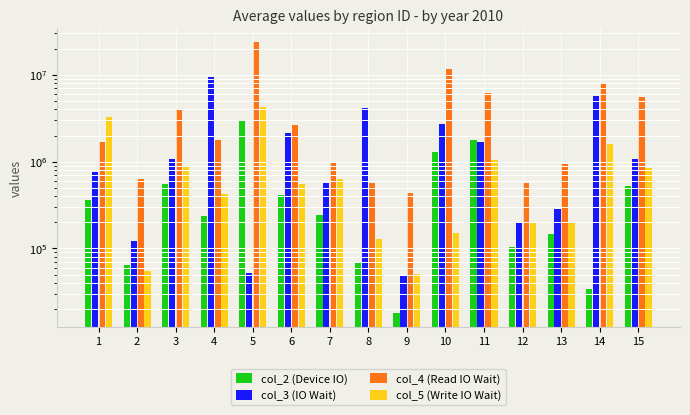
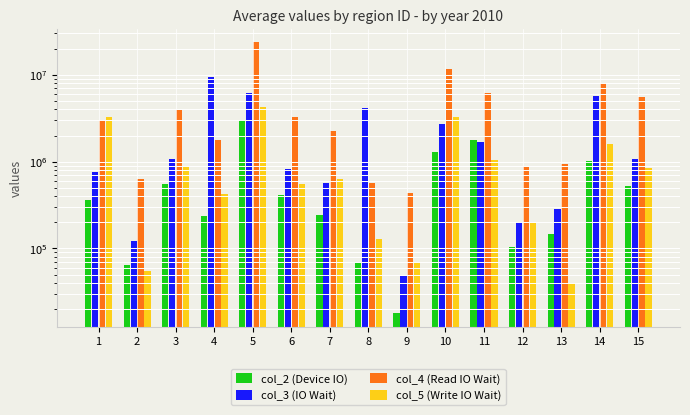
  {
    "col_2 (Device IO)": {
      "1": 370000,
      "2": 60000,
      "3": 500000,
      "4": 240000,
      "5": 3000000,
      "6": 400000,
      "7": 240000,
      "8": 70000,
      "9": 18000,
      "10": 1300000,
      "11": 1800000,
      "12": 100000,
      "13": 150000,
-     "14": 34000,
+     "14": 1000000,
      "15": 500000
    },
    "col_3 (IO Wait)": {
      "1": 800000,
      "2": 120000,
      "3": 1100000,
      "4": 9000000,
-     "5": 50000,
-     "6": 2200000,
+     "5": 6000000,
+     "6": 800000,
      "7": 600000,
      "8": 4000000,
      "9": 50000,
      "10": 2700000,
      "11": 1700000,
      "12": 200000,
      "13": 280000,
      "14": 6000000,
      "15": 1100000
    },
    "col_4 (Read IO Wait)": {
-     "1": 1700000,
+     "1": 3000000,
      "2": 600000,
      "3": 4000000,
      "4": 1800000,
      "5": 24000000,
-     "6": 2700000,
-     "7": 1000000,
+     "6": 3300000,
+     "7": 2300000,
      "8": 600000,
      "9": 400000,
      "10": 12000000,
      "11": 6000000,
-     "12": 600000,
+     "12": 900000,
      "13": 900000,
      "14": 8000000,
      "15": 6000000
    },
    "col_5 (Write IO Wait)": {
      "1": 3300000,
      "2": 60000,
      "3": 900000,
      "4": 400000,
      "5": 4000000,
      "6": 600000,
      "7": 600000,
      "8": 130000,
-     "9": 50000,
-     "10": 150000,
+     "9": 70000,
+     "10": 3300000,
      "11": 1000000,
      "12": 200000,
-     "13": 200000,
+     "13": 40000,
      "14": 1600000,
      "15": 800000
    }
  }
